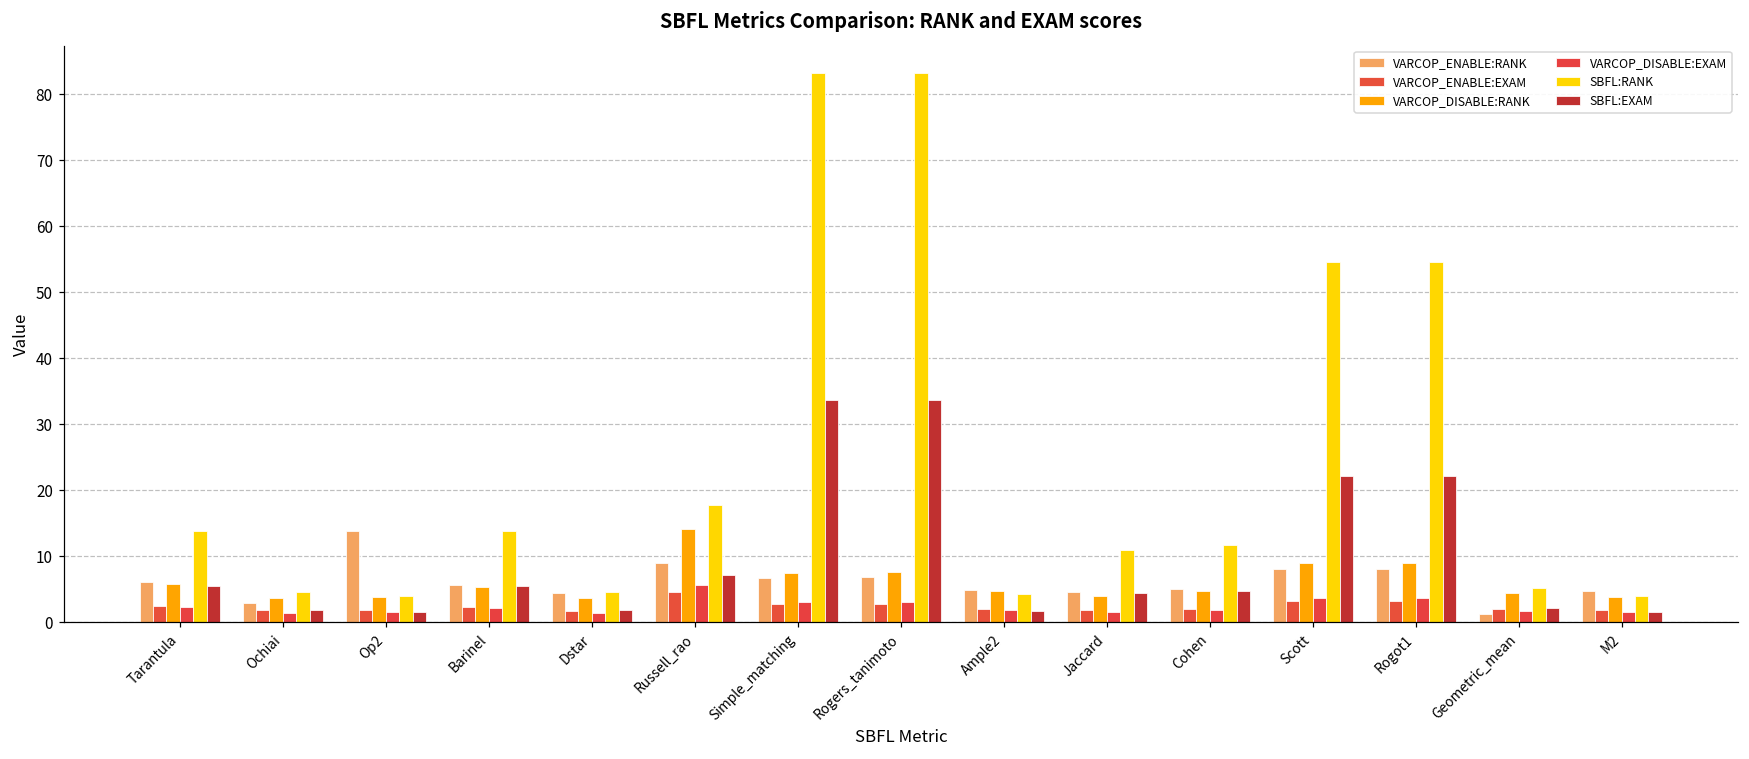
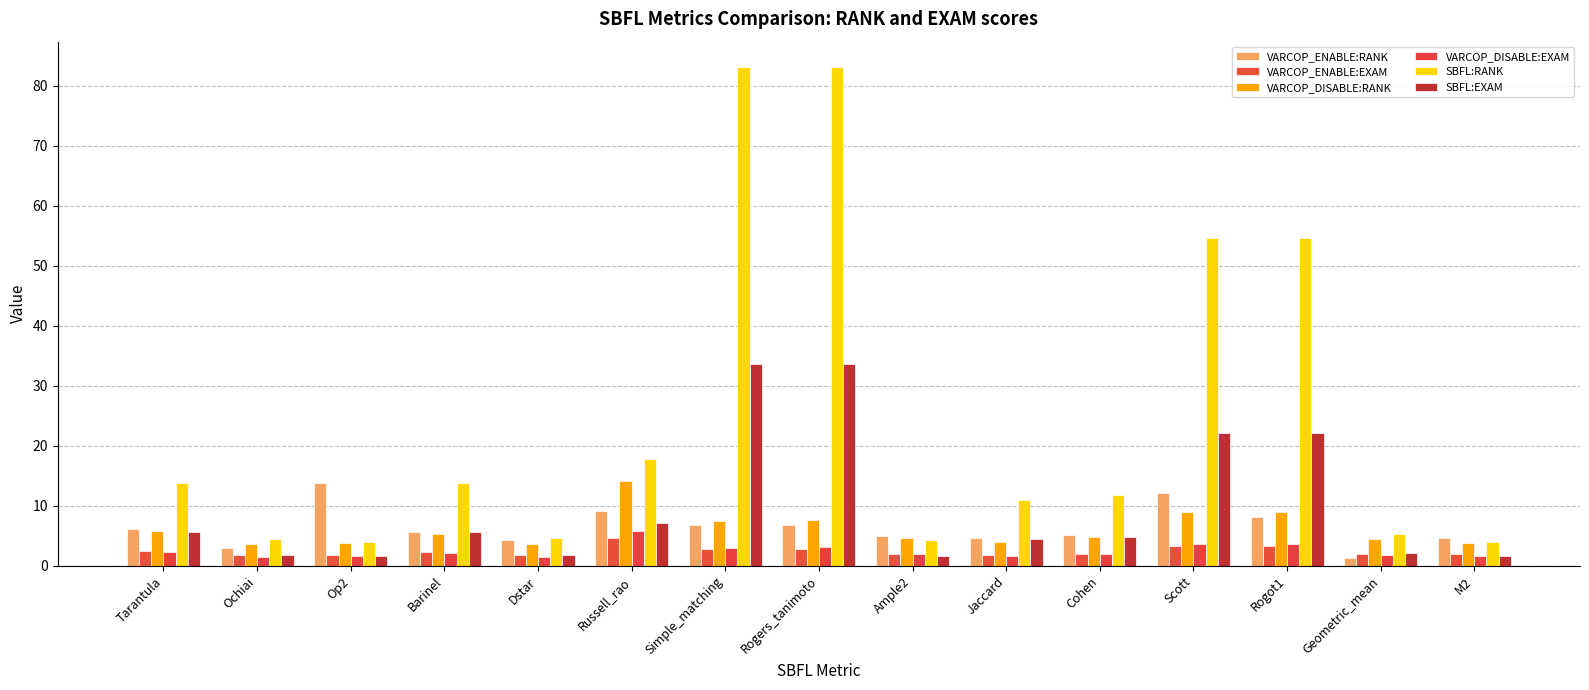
  {
    "VARCOP_ENABLE:RANK": {
      "Tarantula": 6,
      "Ochiai": 3,
      "Op2": 14,
      "Barinel": 6,
      "Dstar": 4,
      "Russell_rao": 9,
      "Simple_matching": 7,
      "Rogers_tanimoto": 7,
      "Ample2": 5,
      "Jaccard": 5,
      "Cohen": 5,
-     "Scott": 8,
+     "Scott": 12,
      "Rogot1": 8,
      "Geometric_mean": 1,
      "M2": 5
    }
  }
